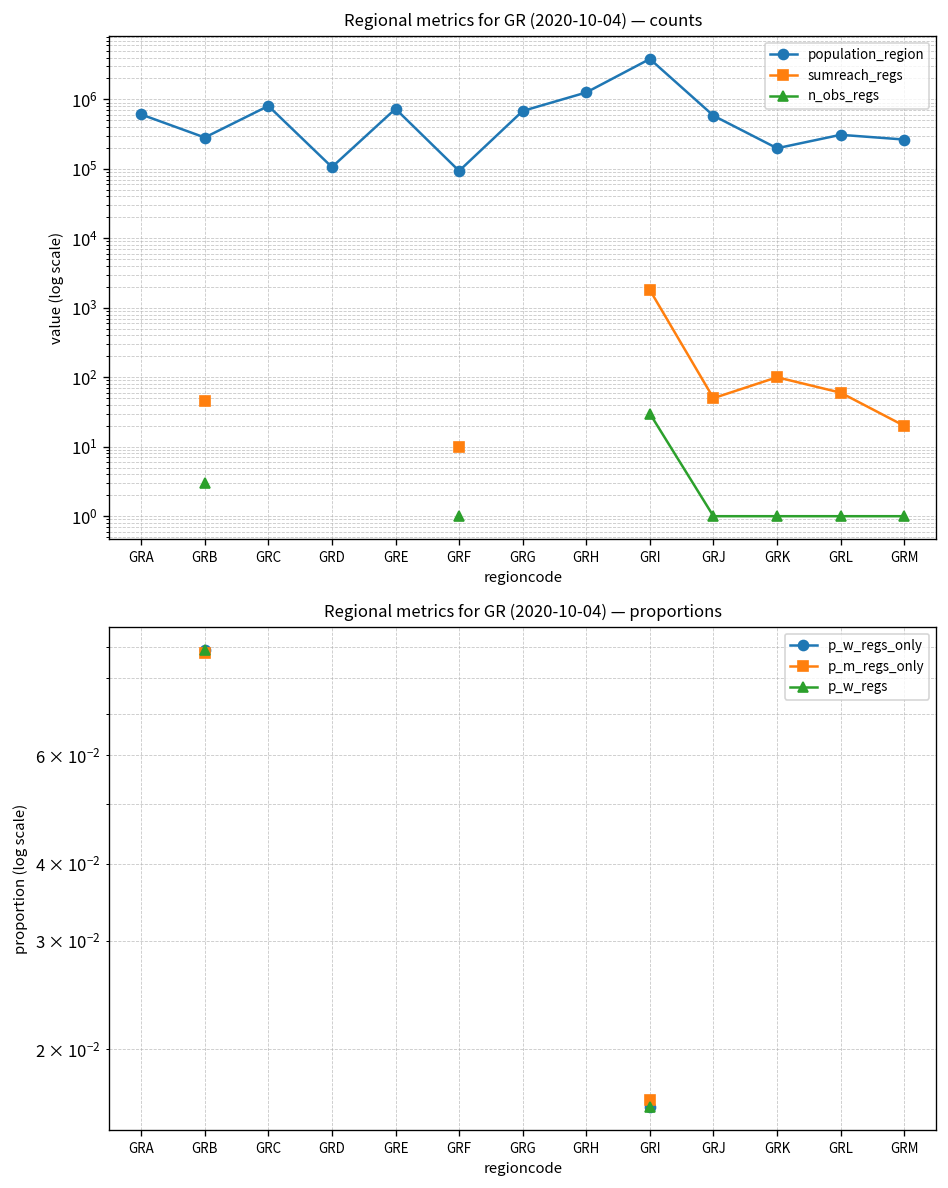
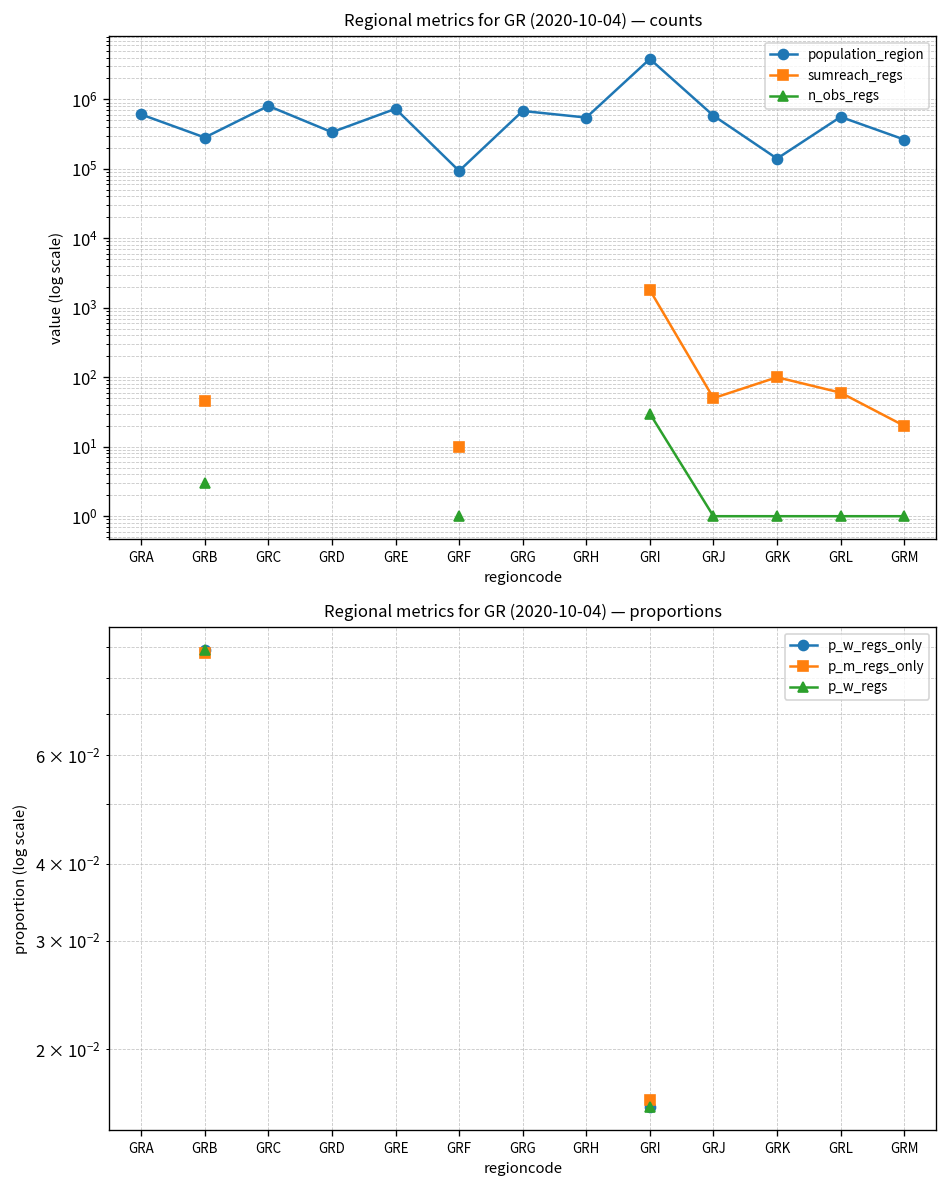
  {
    "Regional metrics for GR (2020-10-04) — counts": {
      "population_region": {
        "GRA": 600000,
        "GRB": 300000,
        "GRC": 800000,
-       "GRD": 110000,
+       "GRD": 300000,
        "GRE": 700000,
        "GRF": 90000,
        "GRG": 700000,
-       "GRH": 1300000,
+       "GRH": 500000,
        "GRI": 4000000,
        "GRJ": 600000,
-       "GRK": 200000,
-       "GRL": 300000,
+       "GRK": 140000,
+       "GRL": 600000,
        "GRM": 300000
      },
      "sumreach_regs": {
        "GRB": 50,
        "GRF": 10,
        "GRI": 1800,
        "GRJ": 50,
        "GRK": 100,
        "GRL": 60,
        "GRM": 20
      },
      "n_obs_regs": {
        "GRB": 3,
        "GRF": 1,
        "GRI": 30,
        "GRJ": 1,
        "GRK": 1,
        "GRL": 1,
        "GRM": 1
      }
    }
  }
